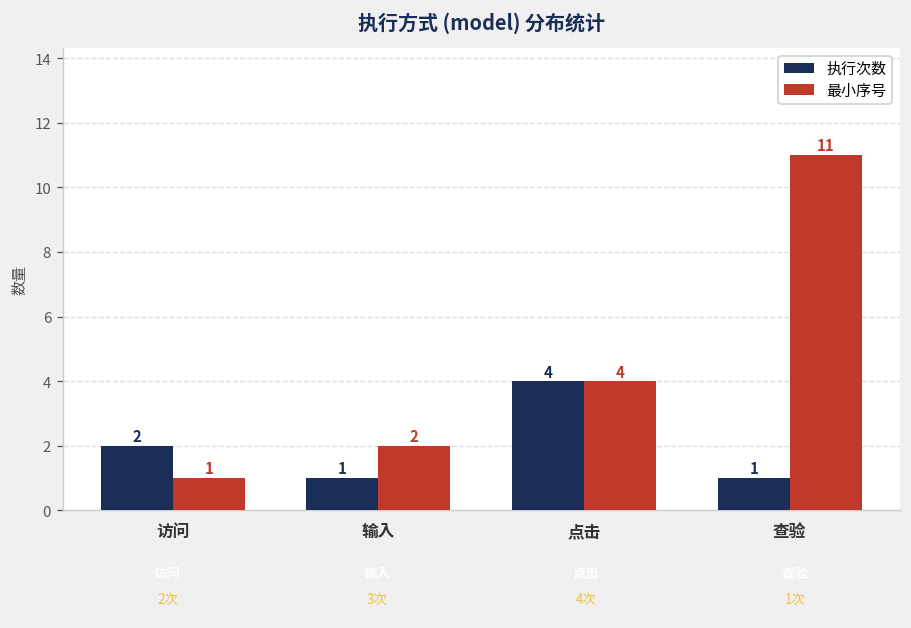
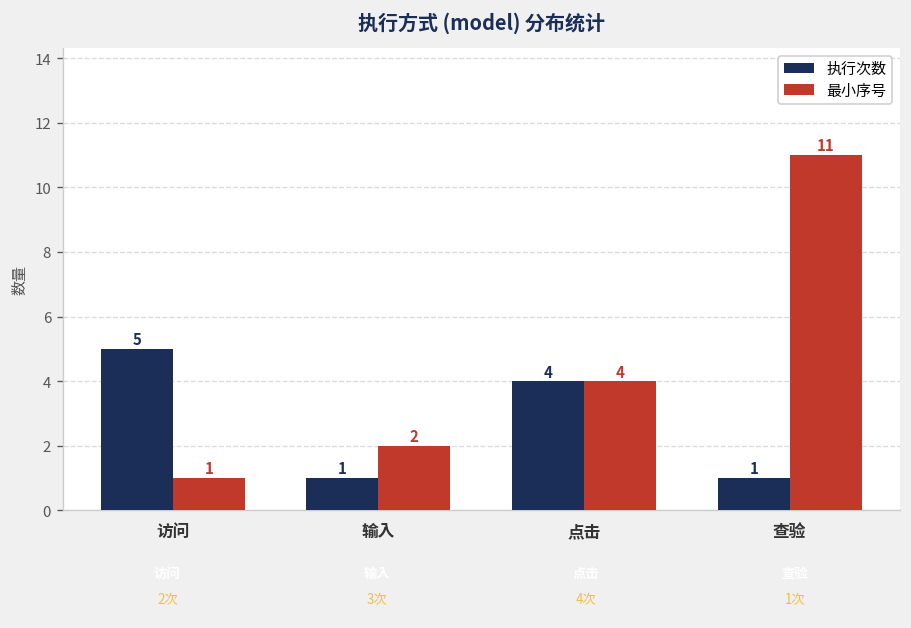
  {
    "执行次数": {
-     "访问": 2,
+     "访问": 5,
      "输入": 1,
      "点击": 4,
      "查验": 1
    },
    "最小序号": {
      "访问": 1,
      "输入": 2,
      "点击": 4,
      "查验": 11
    }
  }
